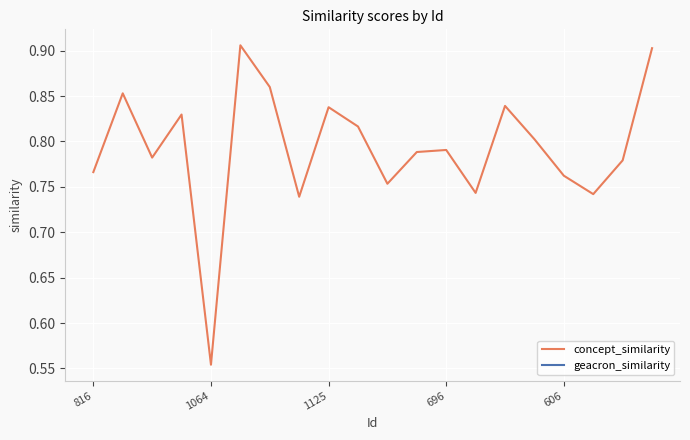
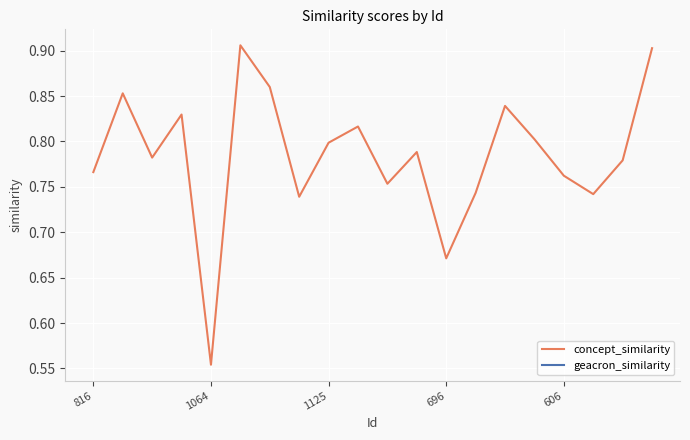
  {
    "816": 0.77,
    "1064": 0.55,
-   "1125": 0.84,
-   "696": 0.79,
+   "1125": 0.80,
+   "696": 0.67,
    "606": 0.76
  }
